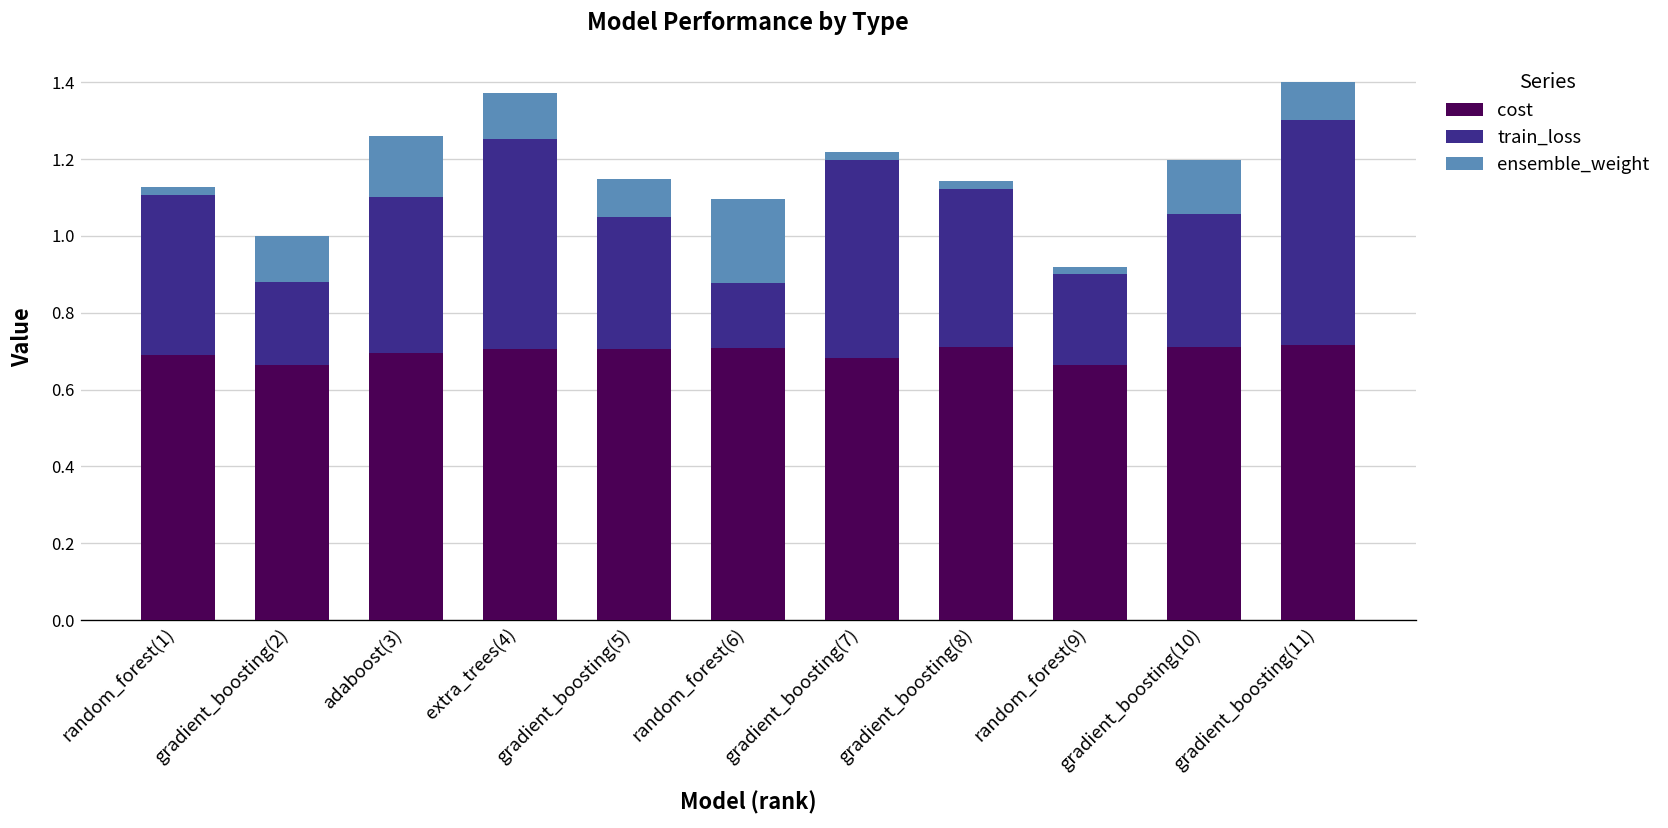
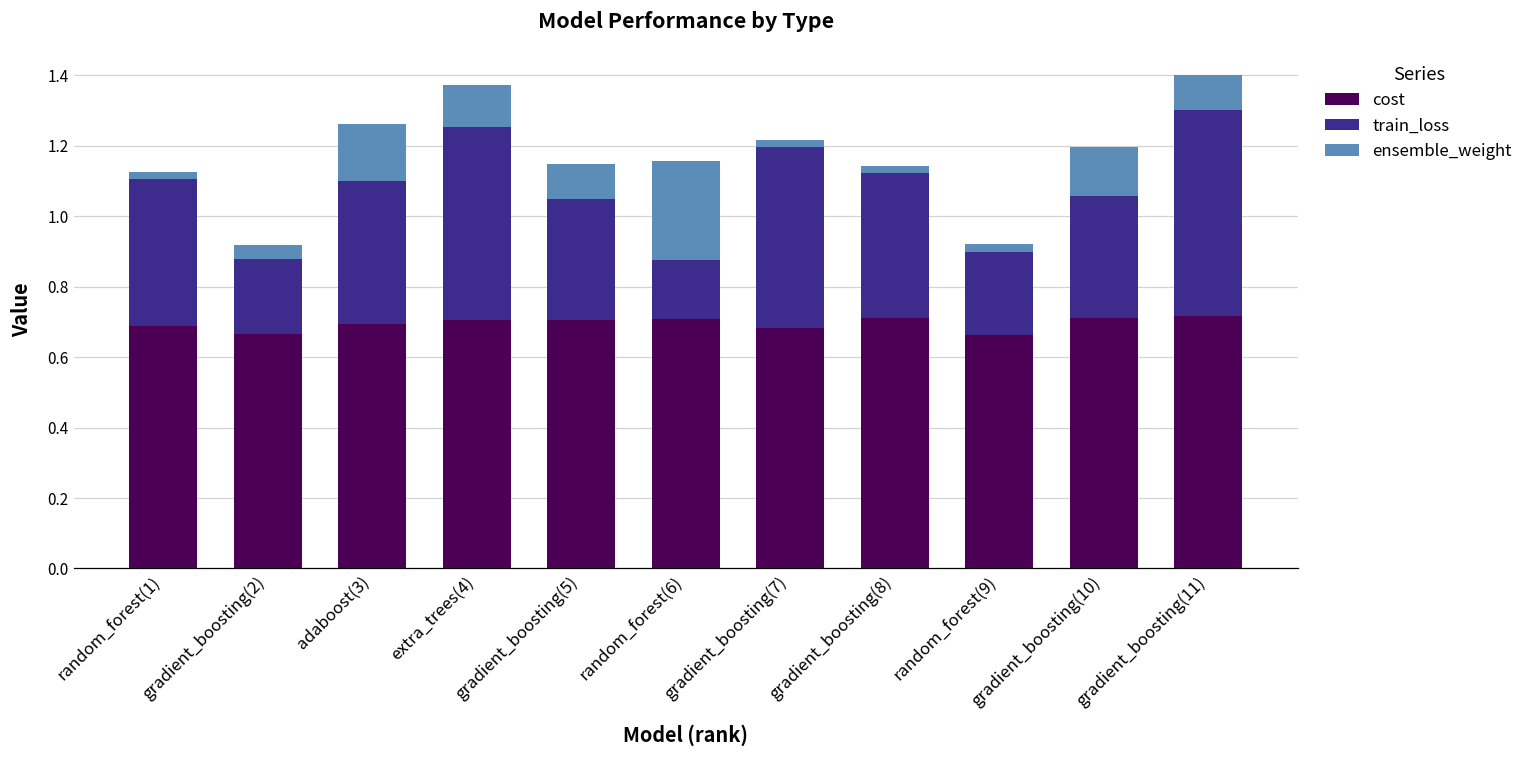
  {
    "cost": {
      "random_forest(1)": 0.69,
      "gradient_boosting(2)": 0.66,
      "adaboost(3)": 0.69,
      "extra_trees(4)": 0.71,
      "gradient_boosting(5)": 0.71,
      "random_forest(6)": 0.71,
      "gradient_boosting(7)": 0.68,
      "gradient_boosting(8)": 0.71,
      "random_forest(9)": 0.66,
      "gradient_boosting(10)": 0.71,
      "gradient_boosting(11)": 0.72
    },
    "train_loss": {
      "random_forest(1)": 0.42,
      "gradient_boosting(2)": 0.21,
      "adaboost(3)": 0.41,
      "extra_trees(4)": 0.55,
      "gradient_boosting(5)": 0.34,
      "random_forest(6)": 0.17,
      "gradient_boosting(7)": 0.52,
      "gradient_boosting(8)": 0.41,
      "random_forest(9)": 0.24,
      "gradient_boosting(10)": 0.35,
      "gradient_boosting(11)": 0.58
    },
    "ensemble_weight": {
      "random_forest(1)": 0.02,
-     "gradient_boosting(2)": 0.12,
+     "gradient_boosting(2)": 0.04,
      "adaboost(3)": 0.16,
      "extra_trees(4)": 0.12,
      "gradient_boosting(5)": 0.10,
-     "random_forest(6)": 0.22,
+     "random_forest(6)": 0.28,
      "gradient_boosting(7)": 0.02,
      "gradient_boosting(8)": 0.02,
      "random_forest(9)": 0.02,
      "gradient_boosting(10)": 0.14,
      "gradient_boosting(11)": 0.10
    }
  }
